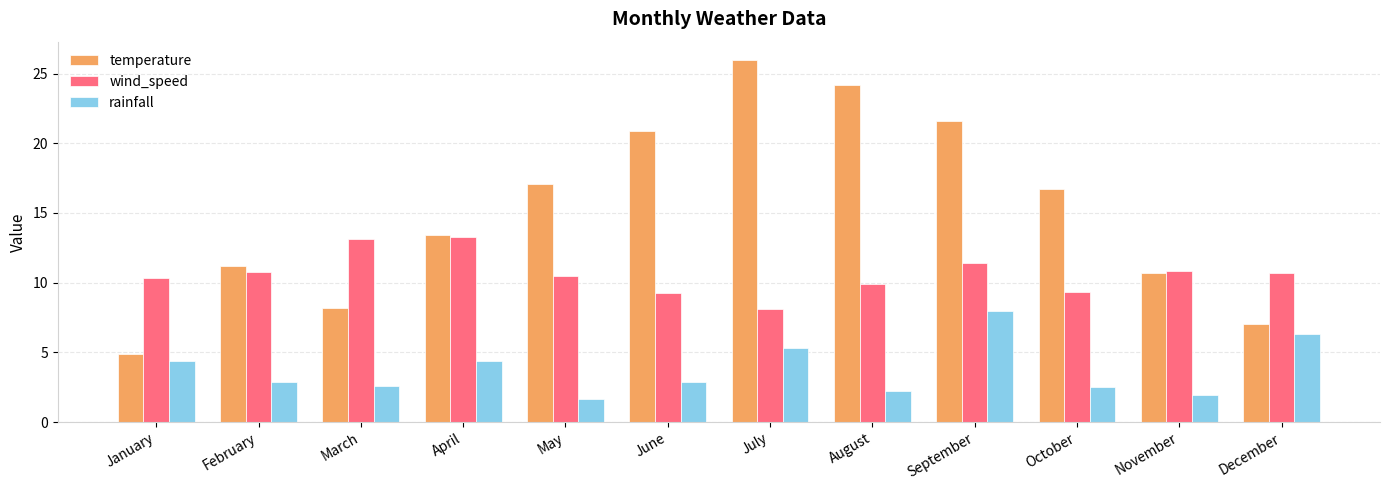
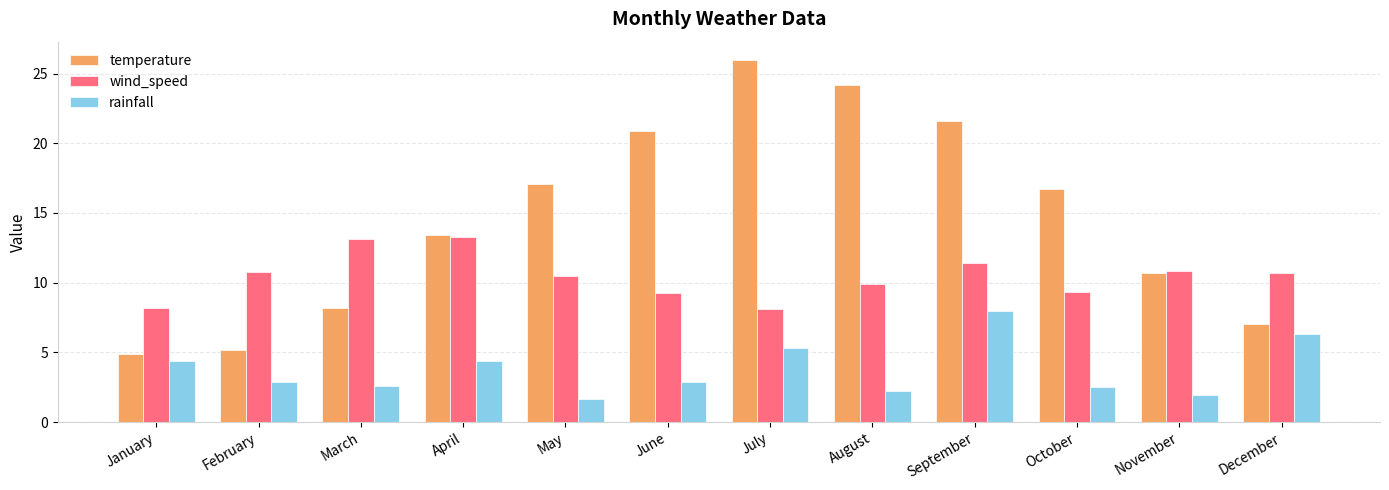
  {
    "temperature": {
      "January": 4.9,
-     "February": 11.2,
+     "February": 5.2,
      "March": 8.2,
      "April": 13.4,
      "May": 17.1,
      "June": 20.9,
      "July": 26.0,
      "August": 24.2,
      "September": 21.6,
      "October": 16.7,
      "November": 10.7,
      "December": 7.0
    },
    "wind_speed": {
-     "January": 10.4,
+     "January": 8.2,
      "February": 10.8,
      "March": 13.1,
      "April": 13.2,
      "May": 10.5,
      "June": 9.2,
      "July": 8.1,
      "August": 9.9,
      "September": 11.4,
      "October": 9.4,
      "November": 10.9,
      "December": 10.7
    },
    "rainfall": {
      "January": 4.3,
      "February": 2.9,
      "March": 2.6,
      "April": 4.3,
      "May": 1.6,
      "June": 2.9,
      "July": 5.3,
      "August": 2.2,
      "September": 8.0,
      "October": 2.5,
      "November": 1.9,
      "December": 6.3
    }
  }
